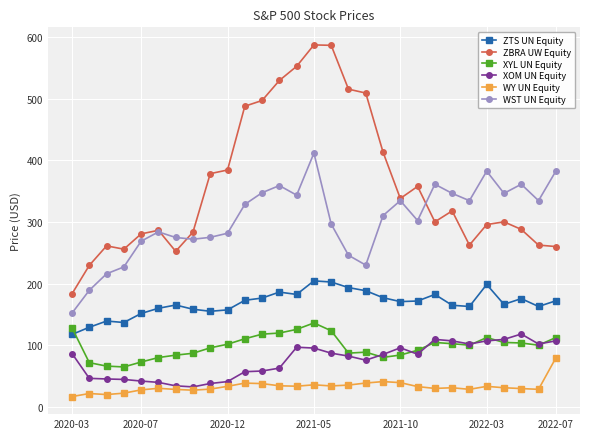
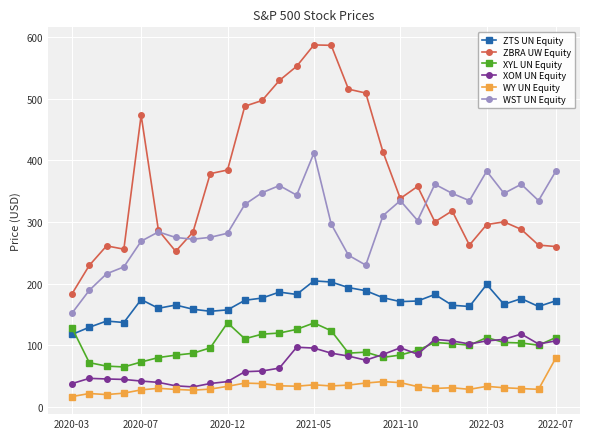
  {
    "ZTS UN Equity": {
      "2020-03": 120,
-     "2020-07": 150,
+     "2020-07": 170,
      "2020-12": 160,
      "2021-05": 200,
      "2021-10": 170,
      "2022-03": 200,
      "2022-07": 170
    },
    "ZBRA UW Equity": {
      "2020-03": 180,
-     "2020-07": 280,
+     "2020-07": 470,
      "2020-12": 380,
      "2021-05": 590,
      "2022-03": 300,
      "2022-07": 260
    },
    "XYL UN Equity": {
      "2020-03": 130,
      "2020-07": 70,
-     "2020-12": 100,
+     "2020-12": 140,
      "2021-05": 140,
      "2021-10": 80,
      "2022-03": 110,
      "2022-07": 110
    },
    "XOM UN Equity": {
-     "2020-03": 90,
+     "2020-03": 40,
      "2020-07": 40,
      "2020-12": 40,
      "2021-05": 100,
      "2021-10": 100,
      "2022-03": 110,
      "2022-07": 110
    },
    "WY UN Equity": {
      "2020-03": 20,
      "2020-07": 30,
      "2020-12": 30,
      "2021-05": 40,
      "2021-10": 40,
      "2022-03": 30,
      "2022-07": 80
    },
    "WST UN Equity": {
      "2020-03": 150,
      "2020-07": 270,
      "2020-12": 280,
      "2021-05": 410,
      "2022-03": 380,
      "2022-07": 380
    }
  }
